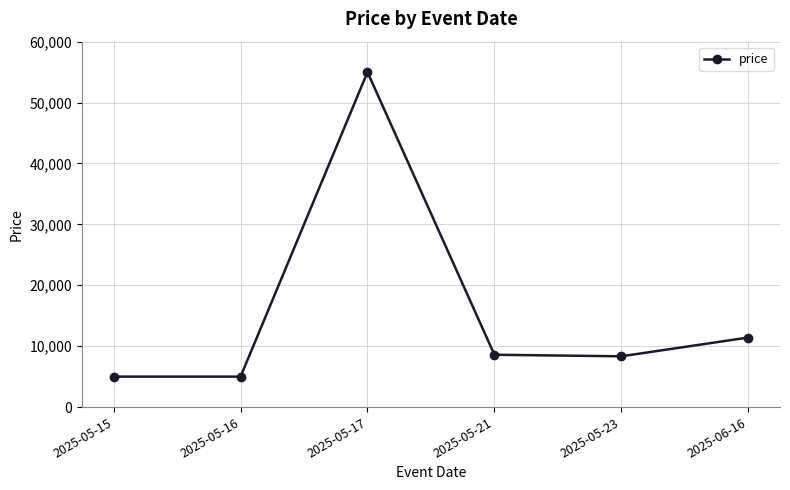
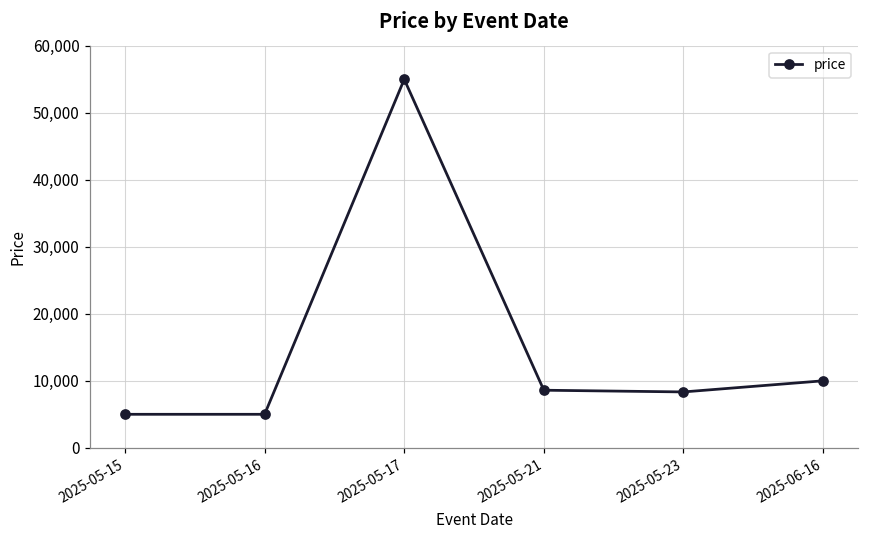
  {
    "2025-05-15": "5,000",
    "2025-05-16": "5,000",
    "2025-05-17": "55,000",
    "2025-05-21": "9,000",
    "2025-05-23": "8,000",
-   "2025-06-16": "11,000"
+   "2025-06-16": "10,000"
  }
